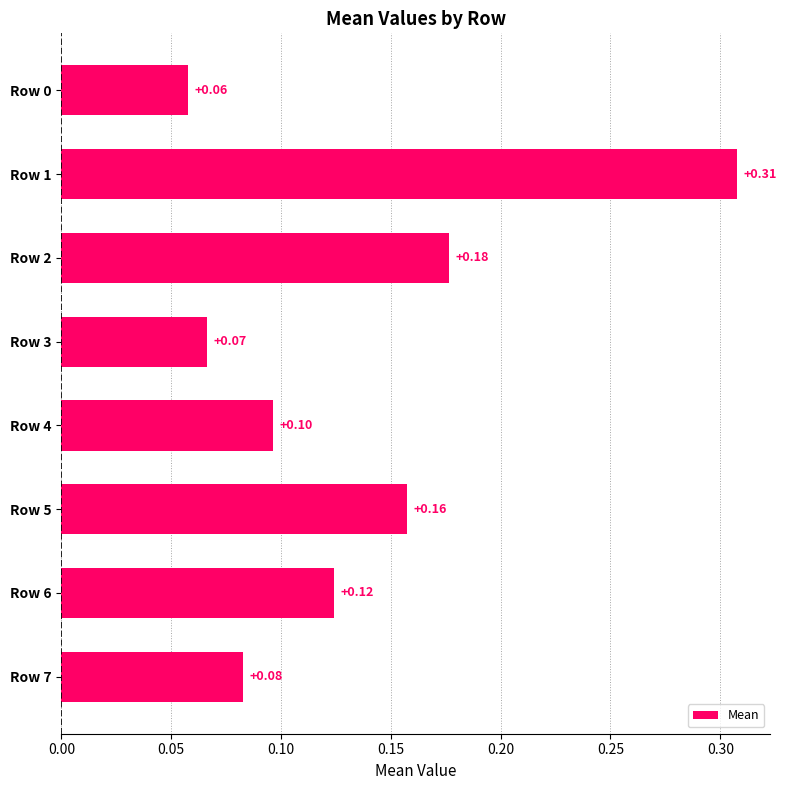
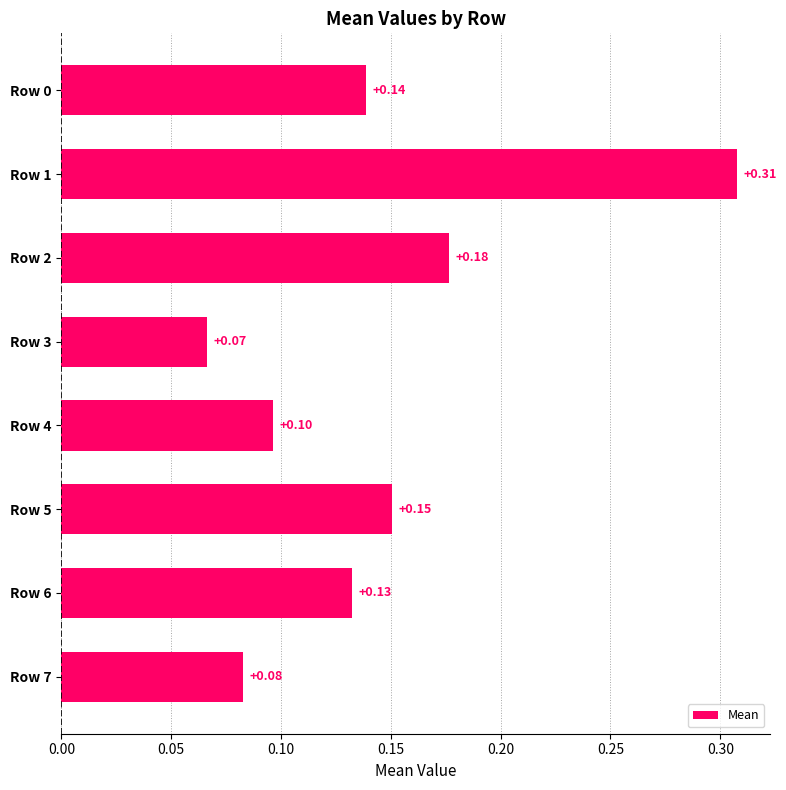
  {
-   "Row 0": "+0.06",
+   "Row 0": "+0.14",
    "Row 1": "+0.31",
    "Row 2": "+0.18",
    "Row 3": "+0.07",
    "Row 4": "+0.10",
-   "Row 5": "+0.16",
-   "Row 6": "+0.12",
+   "Row 5": "+0.15",
+   "Row 6": "+0.13",
    "Row 7": "+0.08"
  }
